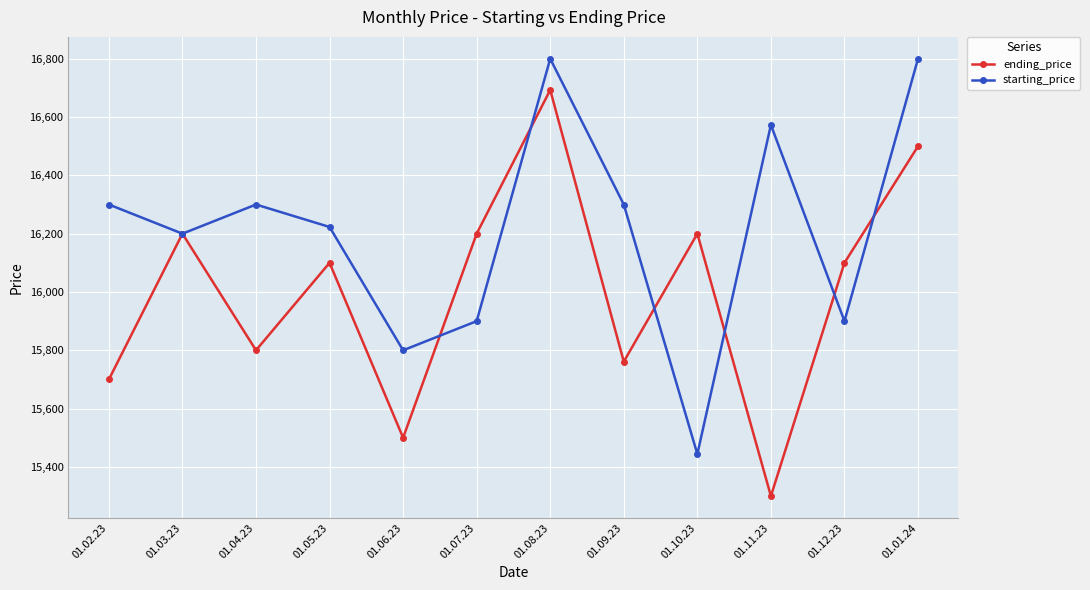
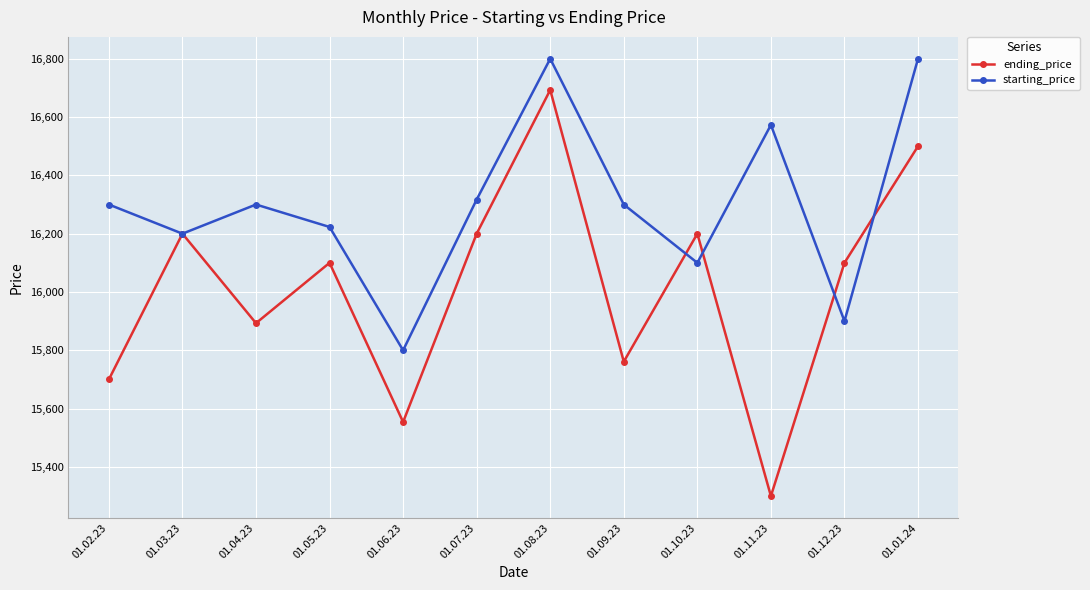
  {
    "ending_price": {
      "01.02.23": "15,700",
-     "01.04.23": "15,800",
+     "01.04.23": "15,890",
      "01.05.23": "16,100",
-     "01.06.23": "15,500",
+     "01.06.23": "15,550",
      "01.07.23": "16,200",
      "01.08.23": "16,690",
      "01.09.23": "15,760",
      "01.10.23": "16,200",
      "01.11.23": "15,300",
      "01.12.23": "16,100",
      "01.01.24": "16,500"
    },
    "starting_price": {
      "01.02.23": "16,300",
      "01.04.23": "16,300",
      "01.05.23": "16,220",
      "01.06.23": "15,800",
-     "01.07.23": "15,900",
+     "01.07.23": "16,320",
      "01.08.23": "16,800",
      "01.09.23": "16,300",
-     "01.10.23": "15,440",
+     "01.10.23": "16,100",
      "01.11.23": "16,570",
      "01.12.23": "15,900",
      "01.01.24": "16,800"
    }
  }
